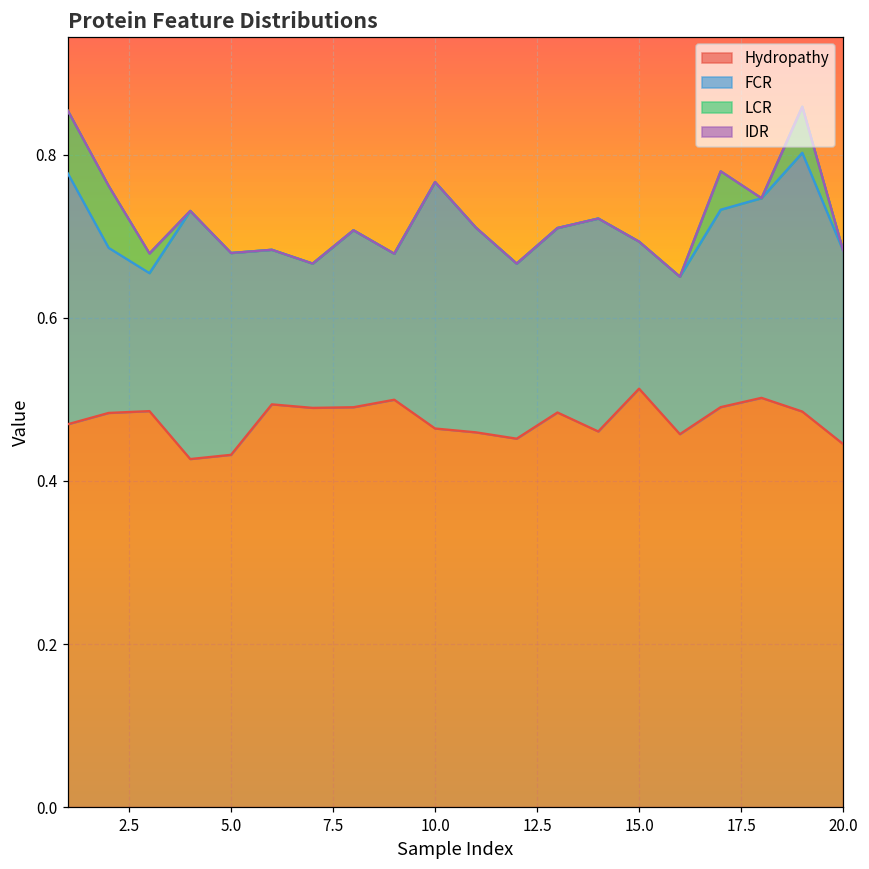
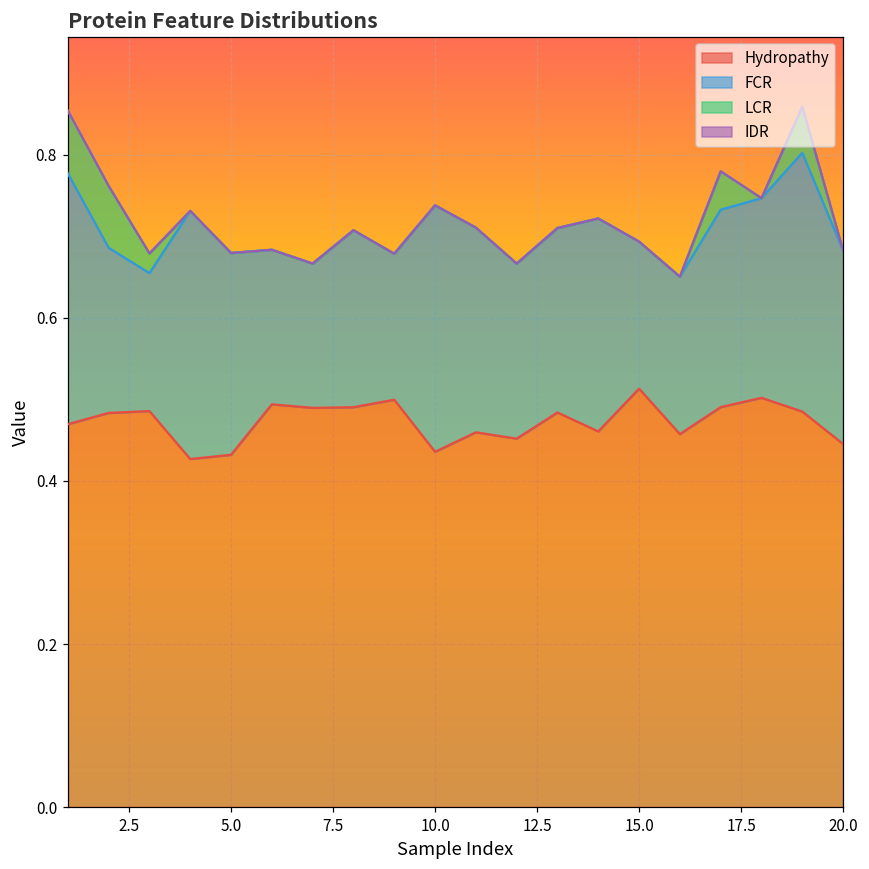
  {
    "Hydropathy": {
      "5.0": 0.43,
-     "10.0": 0.46,
+     "10.0": 0.44,
      "15.0": 0.51,
      "20.0": 0.45
    }
  }
